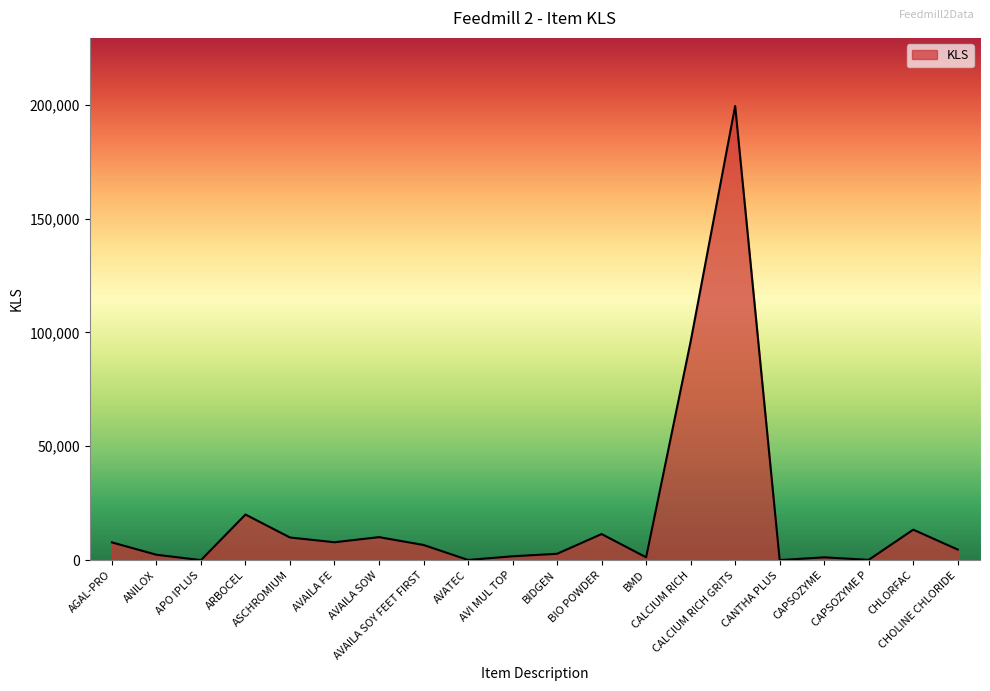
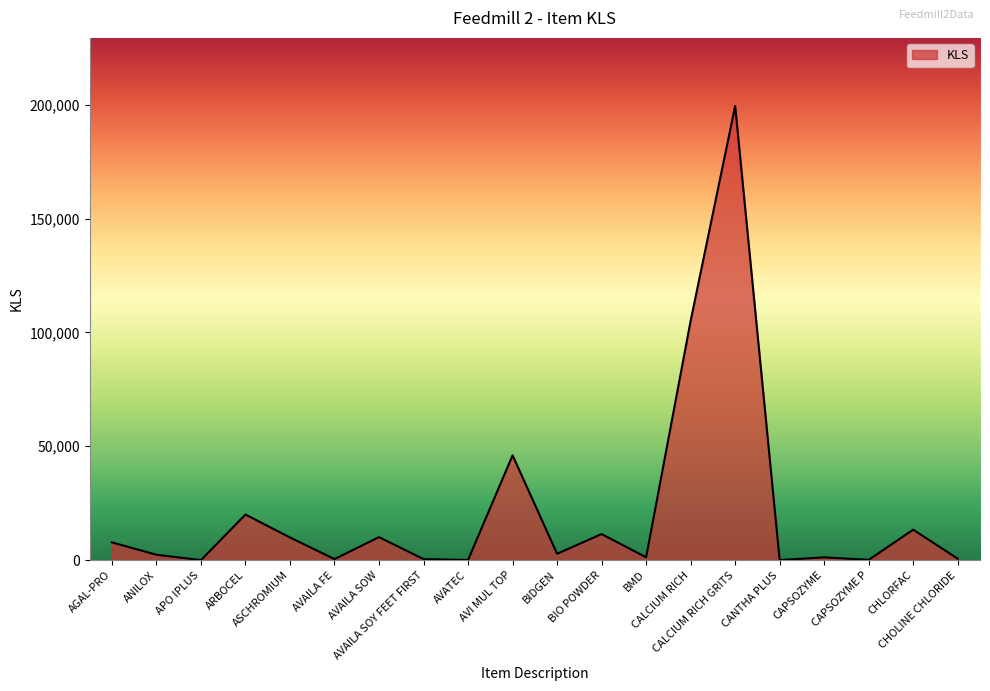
  {
    "AGAL-PRO": "8,000",
    "ANILOX": "2,000",
    "APO IPLUS": "0",
    "ARBOCEL": "20,000",
    "ASCHROMIUM": "10,000",
-   "AVAILA FE": "8,000",
+   "AVAILA FE": "0",
    "AVAILA SOW": "10,000",
-   "AVAILA SOY FEET FIRST": "7,000",
+   "AVAILA SOY FEET FIRST": "0",
    "AVATEC": "0",
-   "AVI MUL TOP": "2,000",
+   "AVI MUL TOP": "46,000",
    "BIDGEN": "3,000",
    "BIO POWDER": "11,000",
    "BMD": "1,000",
-   "CALCIUM RICH": "96,000",
+   "CALCIUM RICH": "105,000",
    "CALCIUM RICH GRITS": "199,000",
    "CANTHA PLUS": "0",
    "CAPSOZYME": "1,000",
    "CAPSOZYME P": "0",
    "CHLORFAC": "13,000",
-   "CHOLINE CHLORIDE": "5,000"
+   "CHOLINE CHLORIDE": "1,000"
  }
